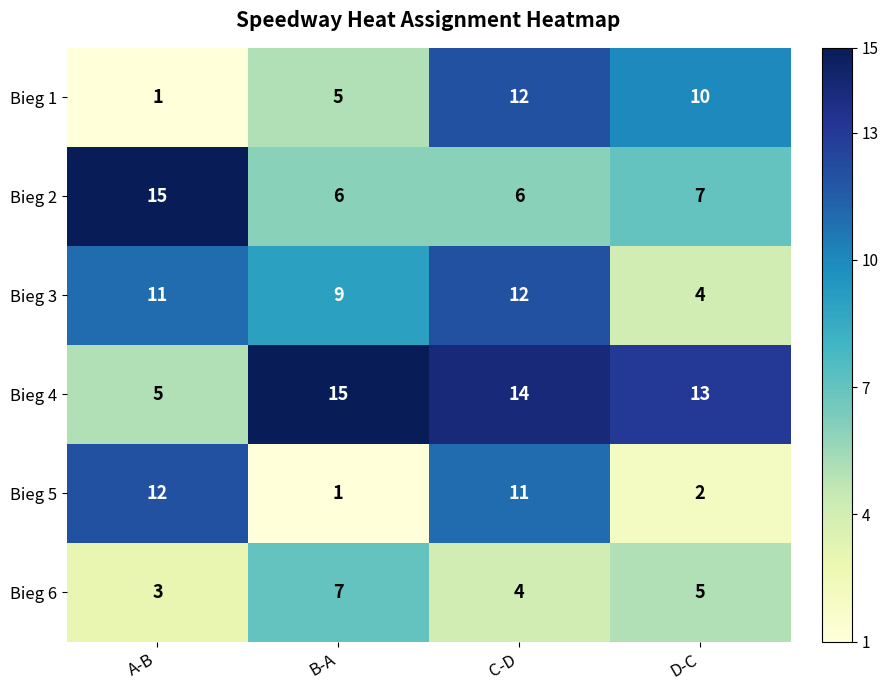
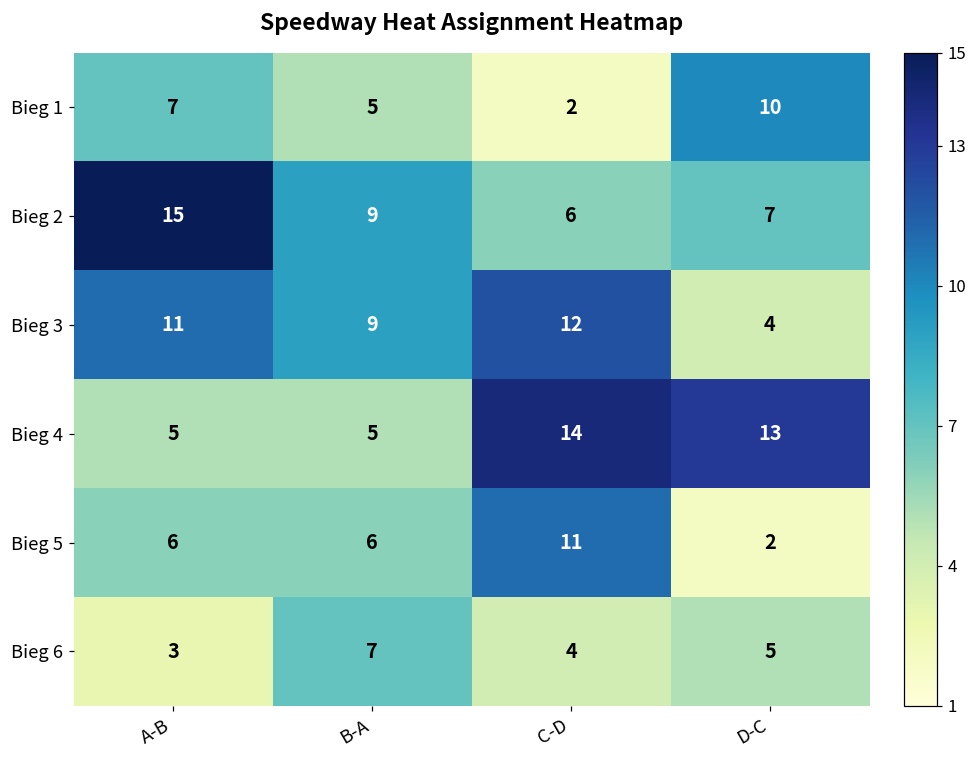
  {
    "Bieg 1": {
-     "A-B": 1,
+     "A-B": 7,
      "B-A": 5,
-     "C-D": 12,
+     "C-D": 2,
      "D-C": 10
    },
    "Bieg 2": {
      "A-B": 15,
-     "B-A": 6,
+     "B-A": 9,
      "C-D": 6,
      "D-C": 7
    },
    "Bieg 3": {
      "A-B": 11,
      "B-A": 9,
      "C-D": 12,
      "D-C": 4
    },
    "Bieg 4": {
      "A-B": 5,
-     "B-A": 15,
+     "B-A": 5,
      "C-D": 14,
      "D-C": 13
    },
    "Bieg 5": {
-     "A-B": 12,
-     "B-A": 1,
+     "A-B": 6,
+     "B-A": 6,
      "C-D": 11,
      "D-C": 2
    },
    "Bieg 6": {
      "A-B": 3,
      "B-A": 7,
      "C-D": 4,
      "D-C": 5
    }
  }
